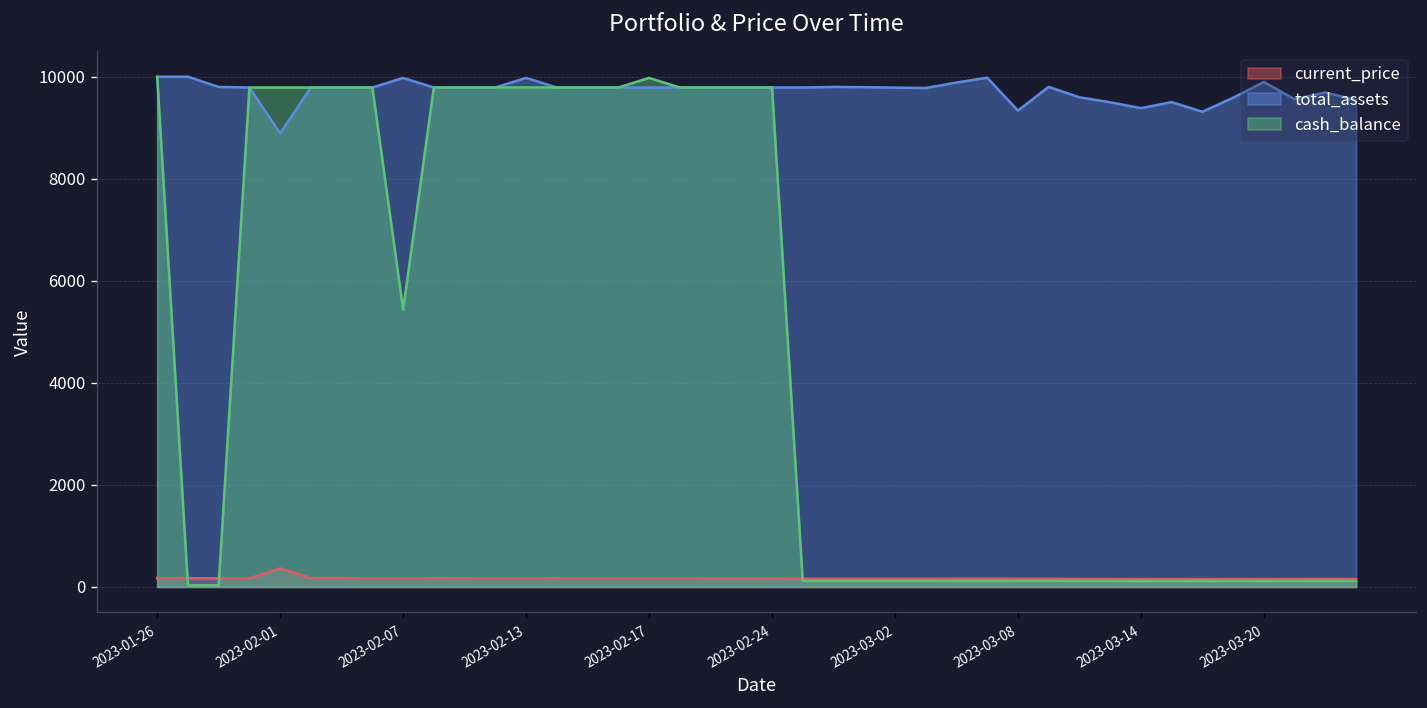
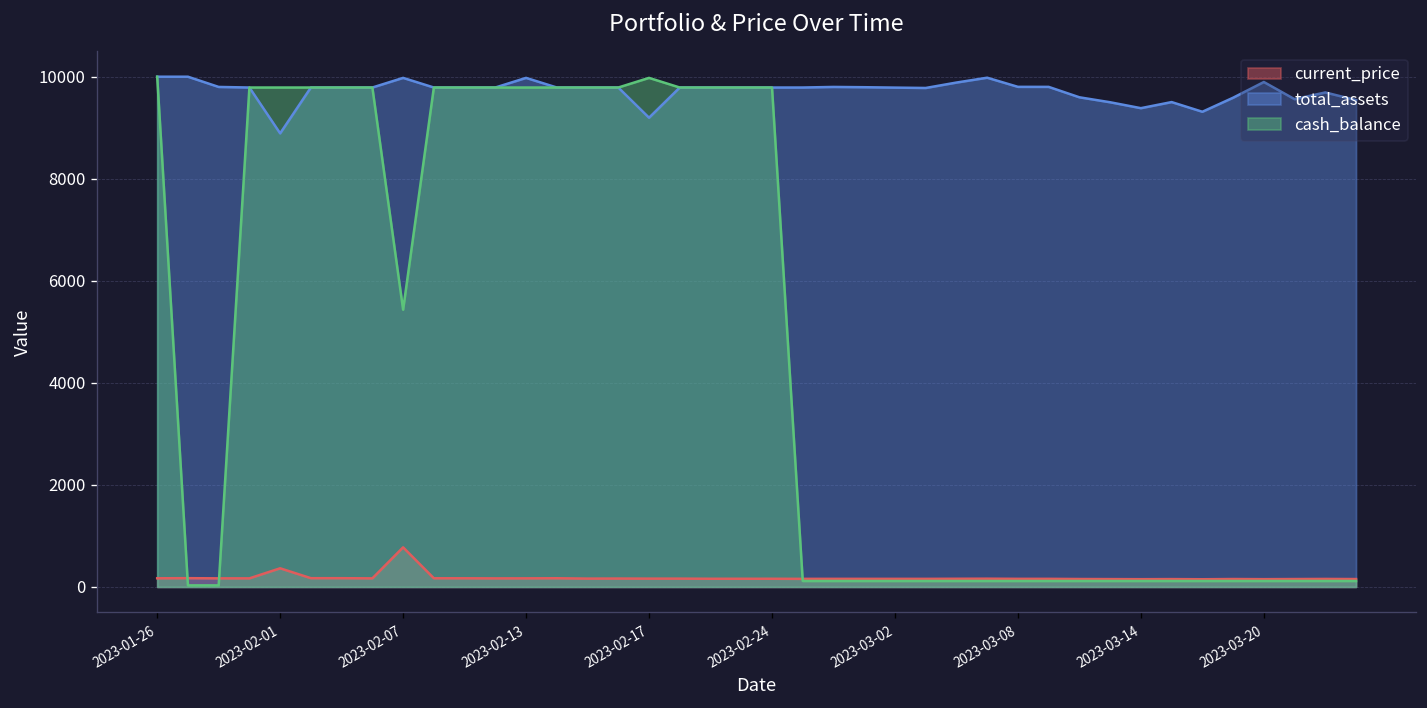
  {
    "current_price": {
      "2023-01-26": 200,
      "2023-02-01": 400,
-     "2023-02-07": 200,
+     "2023-02-07": 800,
      "2023-02-13": 200,
      "2023-02-17": 200,
      "2023-02-24": 200
    },
    "total_assets": {
      "2023-02-01": 8900,
      "2023-02-07": 10000,
      "2023-02-13": 10000,
-     "2023-02-17": 9800,
+     "2023-02-17": 9200,
      "2023-03-02": 9800,
-     "2023-03-08": 9300,
+     "2023-03-08": 9800,
      "2023-03-14": 9400
    },
    "cash_balance": {
      "2023-02-01": 9800,
      "2023-02-07": 5400,
      "2023-02-13": 9800,
      "2023-02-17": 10000
    }
  }
